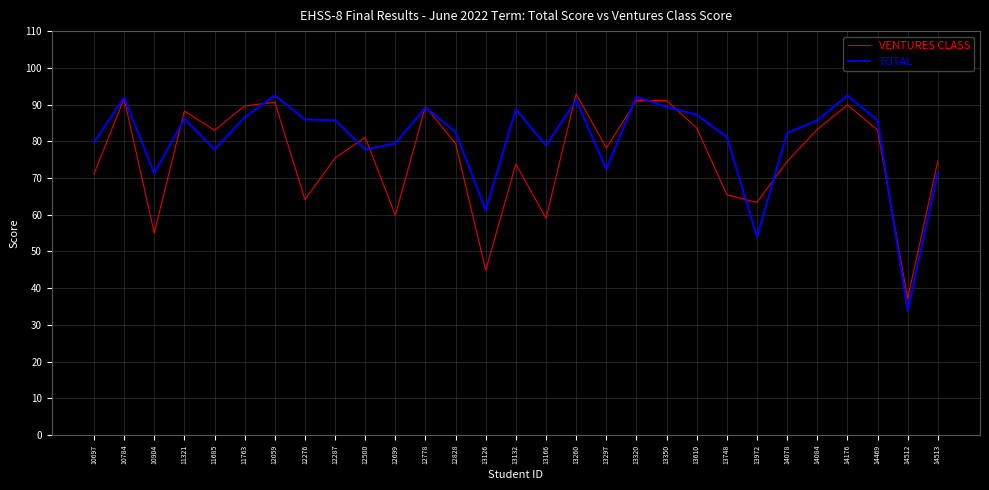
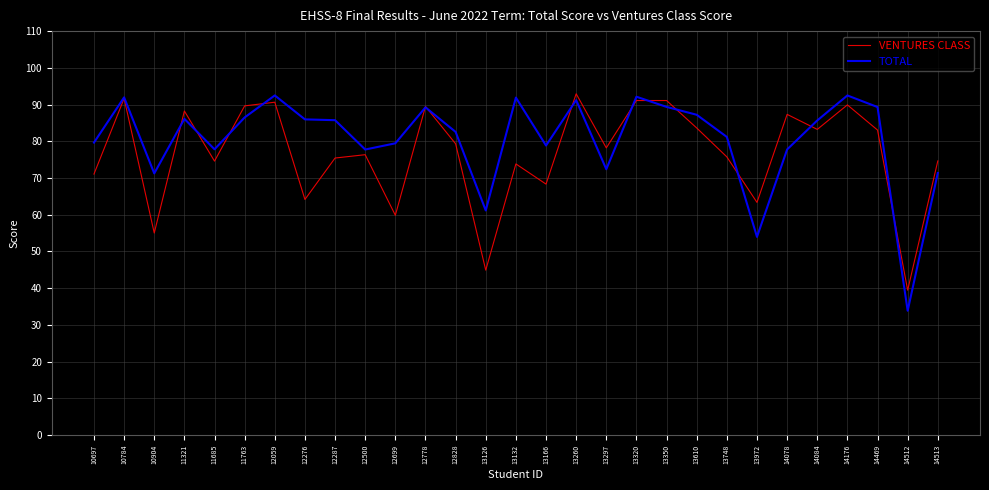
  {
    "VENTURES CLASS": {
      "10697": 71,
      "10904": 55,
      "11321": 88,
-     "11685": 83,
+     "11685": 75,
      "11763": 90,
      "12059": 91,
      "12276": 64,
      "12287": 75,
-     "12500": 81,
+     "12500": 76,
      "12699": 60,
      "12828": 79,
      "13126": 45,
      "13132": 74,
-     "13166": 59,
+     "13166": 68,
      "13260": 93,
      "13297": 78,
      "13320": 91,
      "13350": 91,
      "13610": 84,
-     "13748": 65,
+     "13748": 76,
      "13972": 63,
-     "14078": 75,
+     "14078": 87,
      "14084": 83,
      "14176": 90,
      "14469": 83,
-     "14512": 37,
+     "14512": 39,
      "14513": 75
    },
    "TOTAL": {
      "10697": 80,
      "10904": 71,
      "11321": 86,
      "11685": 78,
      "11763": 86,
      "12059": 92,
      "12276": 86,
      "12287": 86,
      "12500": 78,
      "12699": 79,
      "12828": 83,
      "13126": 61,
-     "13132": 89,
+     "13132": 92,
      "13166": 79,
      "13260": 91,
      "13297": 72,
      "13320": 92,
      "13350": 89,
      "13610": 87,
      "13748": 81,
      "13972": 54,
-     "14078": 82,
+     "14078": 78,
      "14084": 86,
      "14176": 92,
-     "14469": 86,
+     "14469": 89,
      "14512": 34,
      "14513": 71
    }
  }
